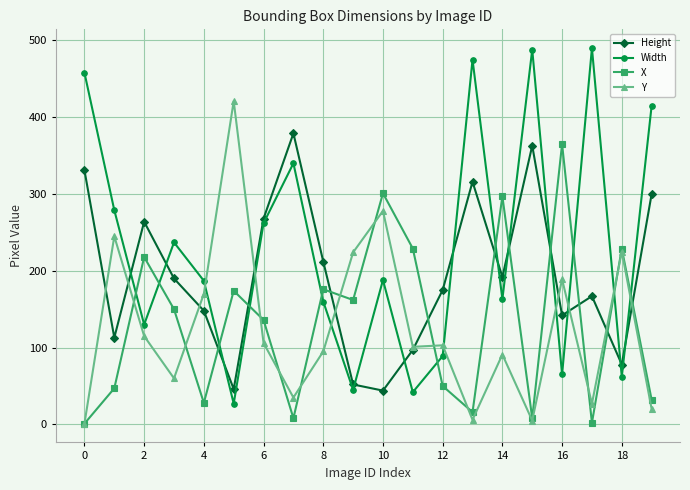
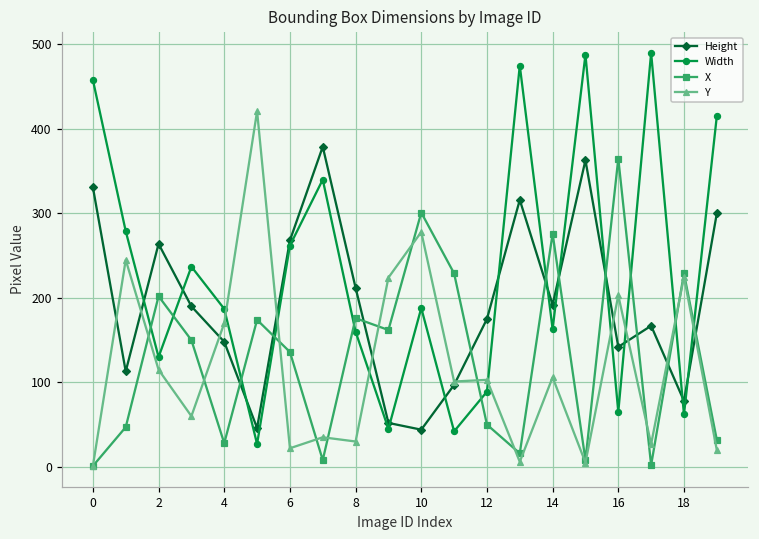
  {
    "X": {
-     "2": 220,
+     "2": 200,
      "4": 30,
      "6": 140,
      "8": 180,
      "10": 300,
      "12": 50,
-     "14": 300,
+     "14": 280,
      "16": 370,
      "18": 230
    },
    "Y": {
      "2": 120,
      "4": 170,
-     "6": 110,
-     "8": 100,
+     "6": 20,
+     "8": 30,
      "10": 280,
      "12": 100,
-     "14": 90,
-     "16": 190,
+     "14": 110,
+     "16": 200,
      "18": 230
    }
  }
